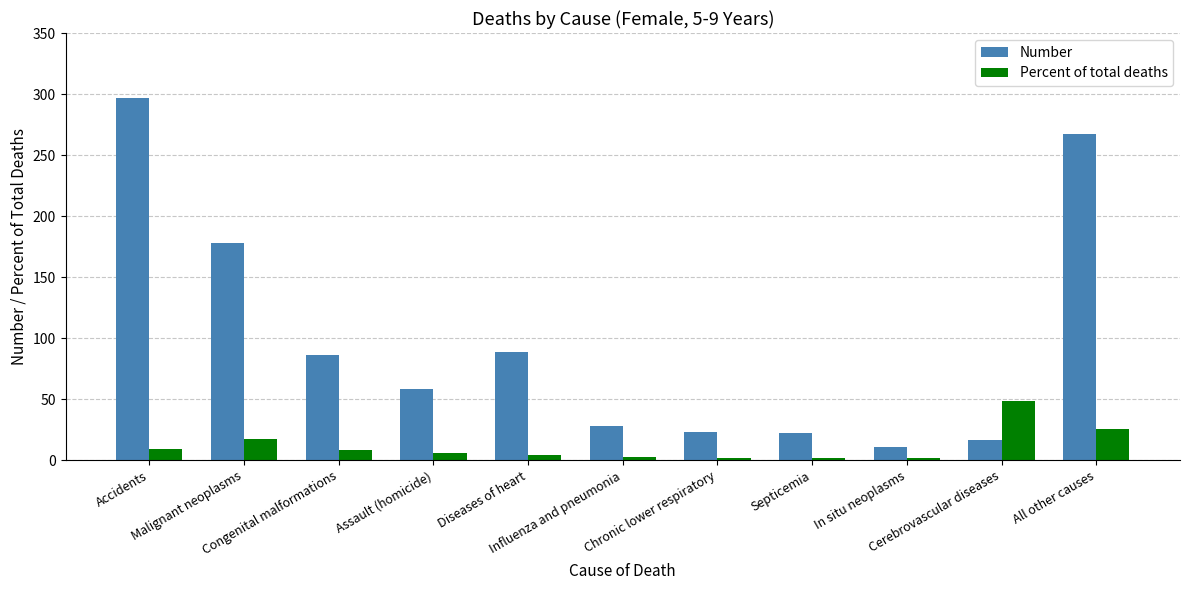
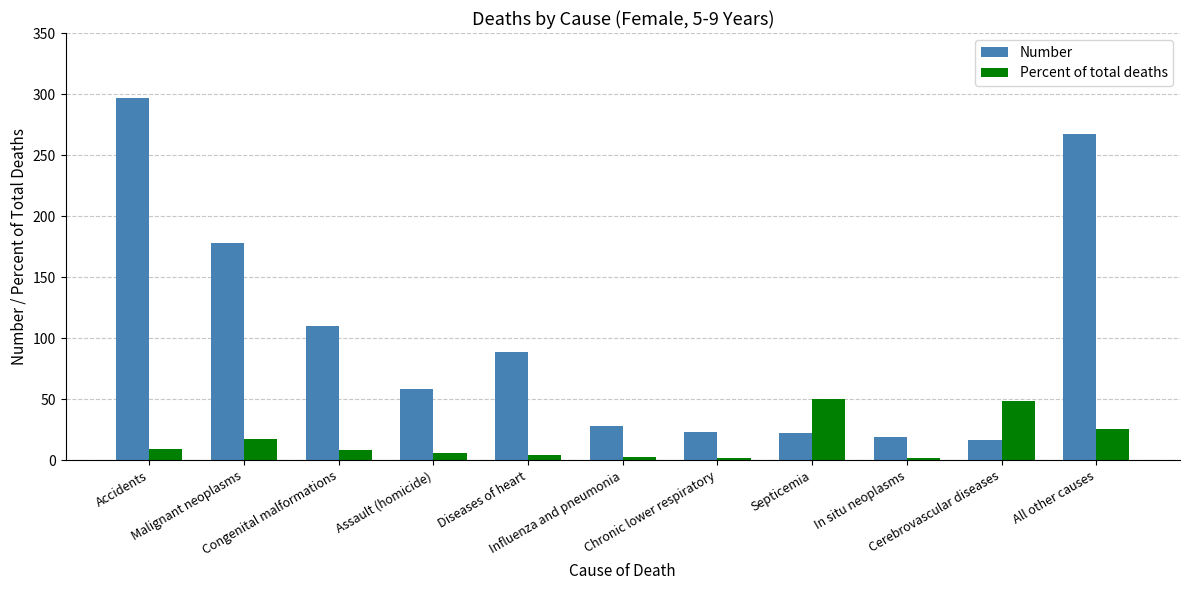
  {
    "Number": {
      "Accidents": 297,
      "Malignant neoplasms": 178,
-     "Congenital malformations": 86,
+     "Congenital malformations": 110,
      "Assault (homicide)": 58,
      "Diseases of heart": 89,
      "Influenza and pneumonia": 28,
      "Chronic lower respiratory": 23,
      "Septicemia": 22,
-     "In situ neoplasms": 11,
+     "In situ neoplasms": 19,
      "Cerebrovascular diseases": 17,
      "All other causes": 267
    },
    "Percent of total deaths": {
      "Accidents": 9,
      "Malignant neoplasms": 17,
      "Congenital malformations": 8,
      "Assault (homicide)": 6,
      "Diseases of heart": 5,
      "Influenza and pneumonia": 3,
      "Chronic lower respiratory": 2,
-     "Septicemia": 2,
+     "Septicemia": 50,
      "Cerebrovascular diseases": 48,
      "All other causes": 26
    }
  }
